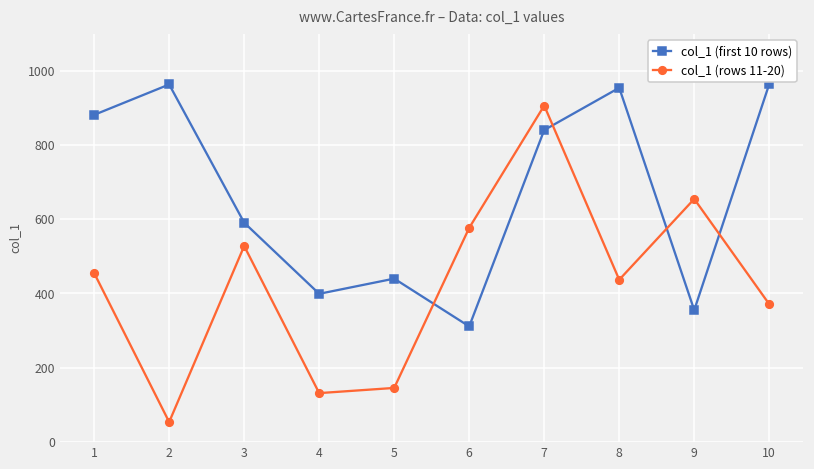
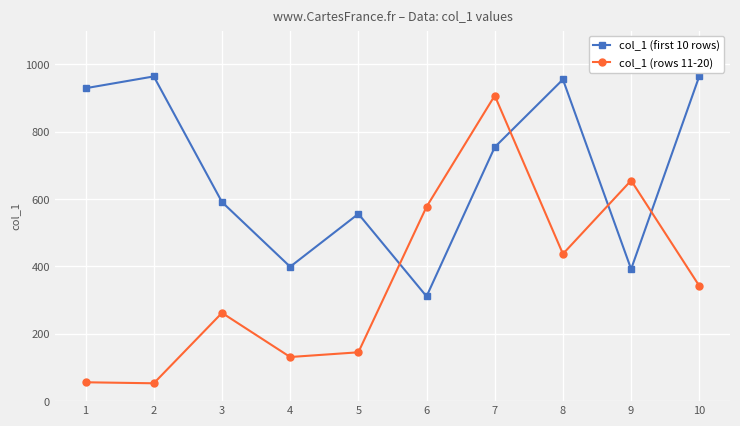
  {
    "col_1 (first 10 rows)": {
-     "1": 880,
+     "1": 930,
      "2": 960,
      "3": 590,
      "4": 400,
-     "5": 440,
+     "5": 560,
      "6": 310,
-     "7": 840,
+     "7": 750,
      "8": 960,
-     "9": 360,
+     "9": 390,
      "10": 970
    },
    "col_1 (rows 11-20)": {
-     "1": 460,
+     "1": 60,
      "2": 50,
-     "3": 530,
+     "3": 260,
      "4": 130,
      "5": 150,
      "6": 580,
      "7": 910,
      "8": 440,
      "9": 660,
-     "10": 370
+     "10": 340
    }
  }
